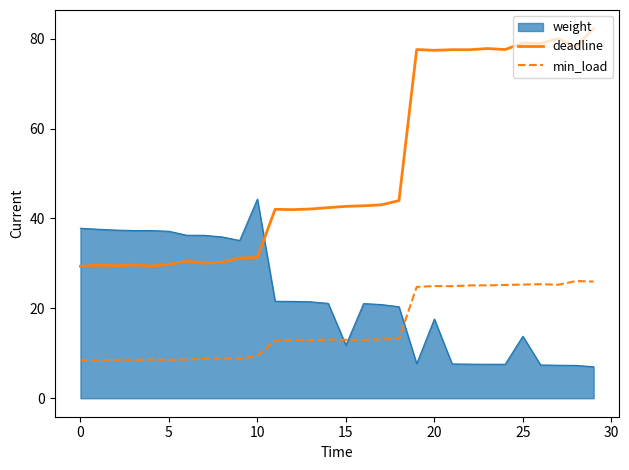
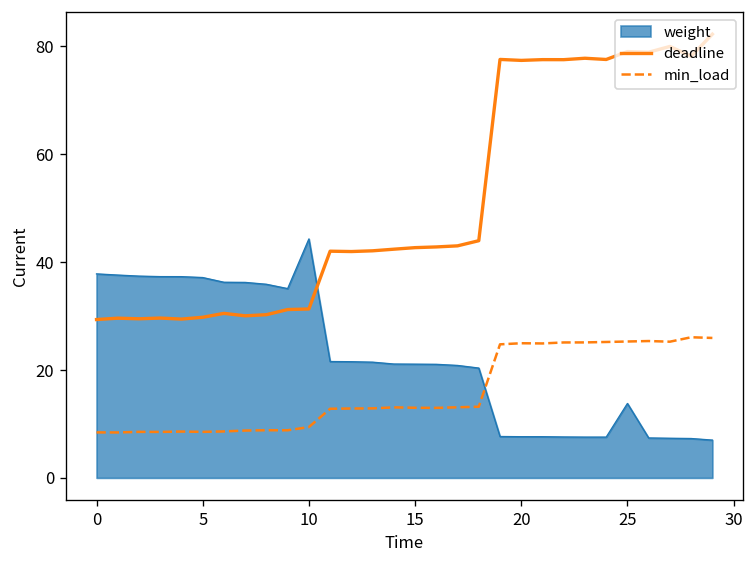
  {
    "weight": {
      "0": 38,
      "5": 37,
      "10": 44,
-     "15": 12,
-     "20": 18,
+     "15": 21,
+     "20": 8,
      "25": 14
    }
  }
